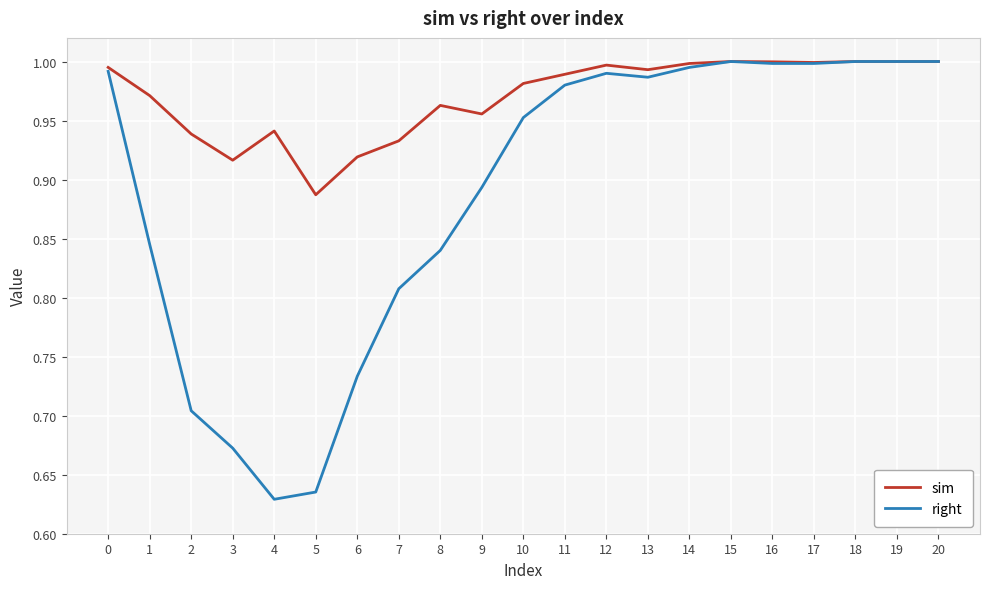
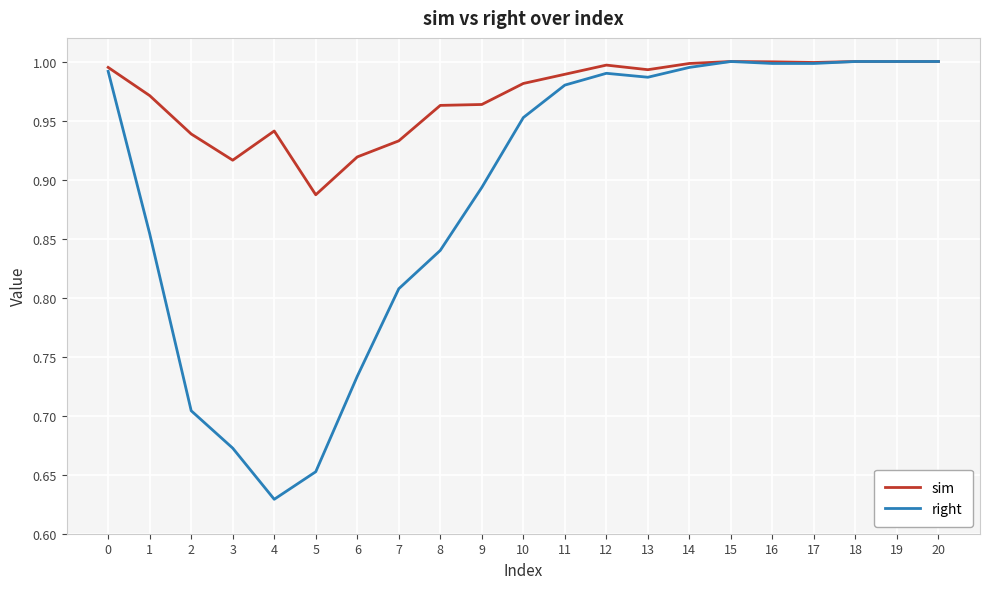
  {
    "sim": {
      "0": 0.995,
      "1": 0.971,
      "2": 0.939,
      "3": 0.916,
      "4": 0.941,
      "5": 0.887,
      "6": 0.919,
      "7": 0.933,
      "8": 0.963,
-     "9": 0.956,
+     "9": 0.964,
      "10": 0.981,
      "11": 0.989,
      "12": 0.997,
      "13": 0.993,
      "14": 0.998
    },
    "right": {
      "0": 0.992,
-     "1": 0.845,
+     "1": 0.854,
      "2": 0.704,
      "3": 0.673,
      "4": 0.629,
-     "5": 0.635,
+     "5": 0.653,
      "6": 0.733,
      "7": 0.807,
      "8": 0.840,
      "9": 0.893,
      "10": 0.953,
      "11": 0.980,
      "12": 0.990,
      "13": 0.987,
      "14": 0.995
    }
  }
